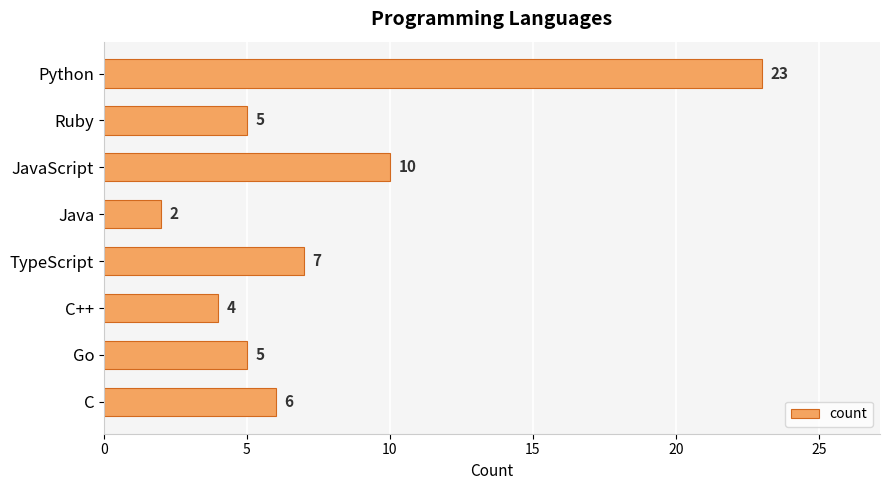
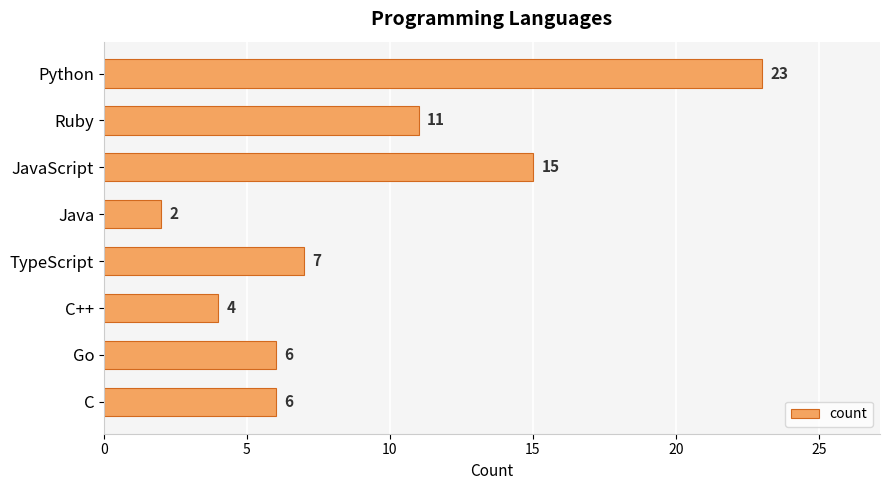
  {
    "Python": 23,
-   "Ruby": 5,
-   "JavaScript": 10,
+   "Ruby": 11,
+   "JavaScript": 15,
    "Java": 2,
    "TypeScript": 7,
    "C++": 4,
-   "Go": 5,
+   "Go": 6,
    "C": 6
  }
